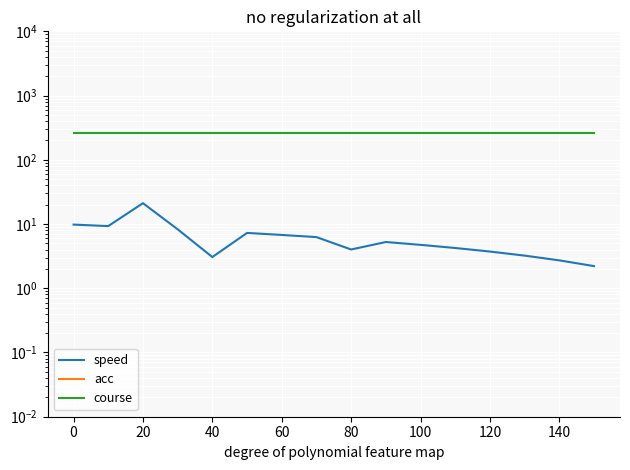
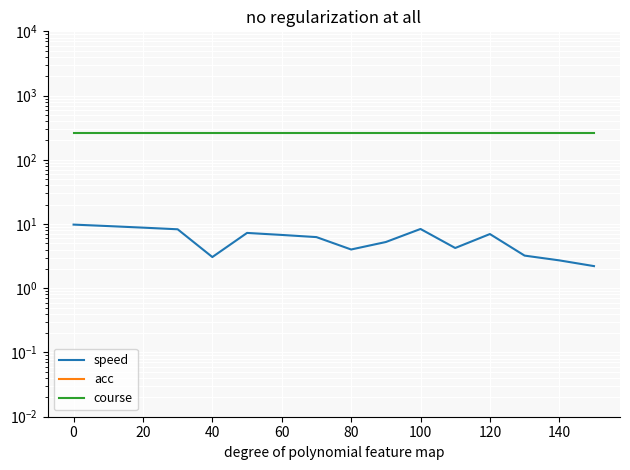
  {
    "speed": {
      "0": 10,
-     "20": 21,
+     "20": 9,
      "40": 3,
      "60": 7,
      "80": 4,
-     "100": 5,
-     "120": 4,
+     "100": 8,
+     "120": 7,
      "140": 2.7
    },
    "course": {
      "0": 270,
      "20": 270,
      "40": 270,
      "60": 270,
      "80": 270,
      "100": 270,
      "120": 270,
      "140": 270
    }
  }
